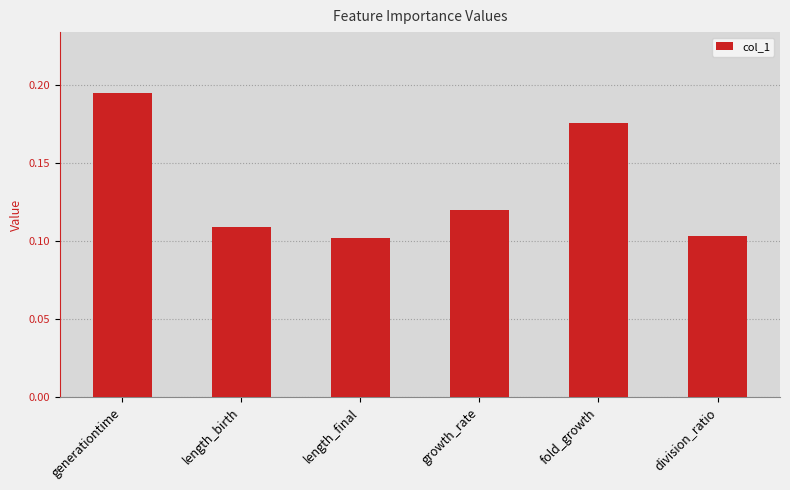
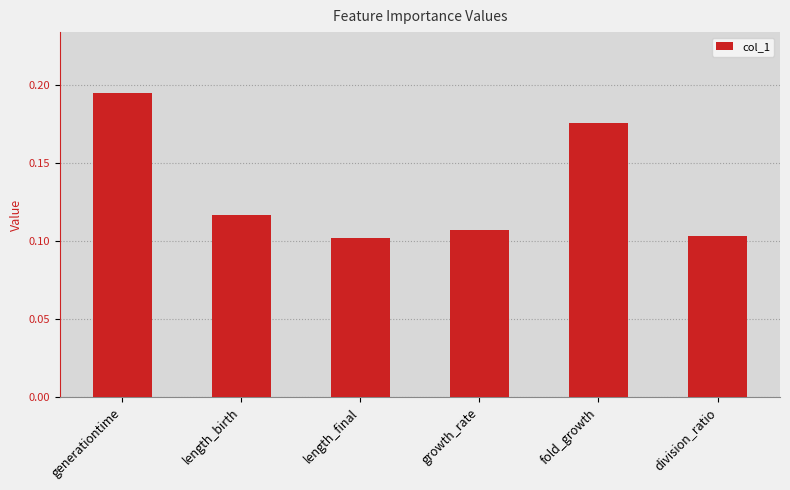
  {
    "generationtime": 0.195,
-   "length_birth": 0.109,
+   "length_birth": 0.116,
    "length_final": 0.102,
-   "growth_rate": 0.120,
+   "growth_rate": 0.107,
    "fold_growth": 0.176,
    "division_ratio": 0.103
  }
